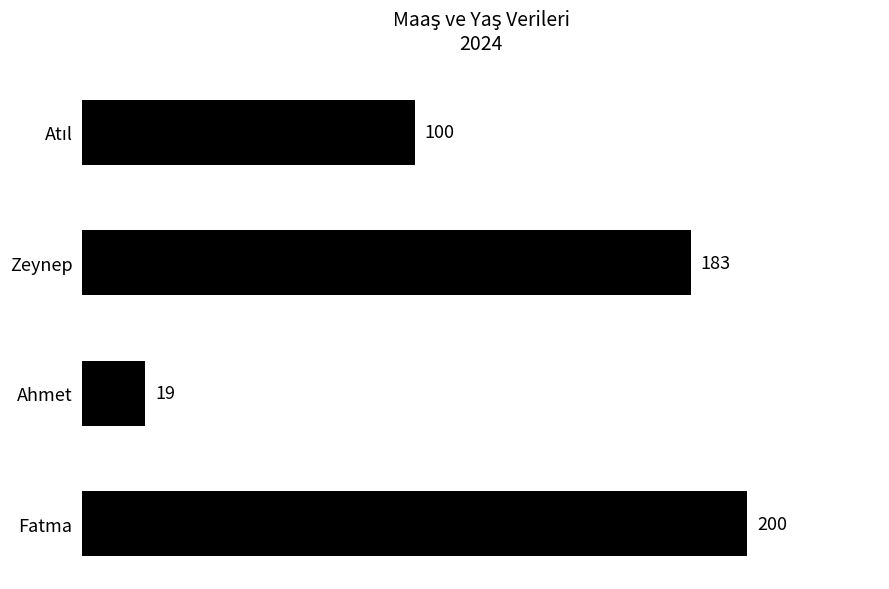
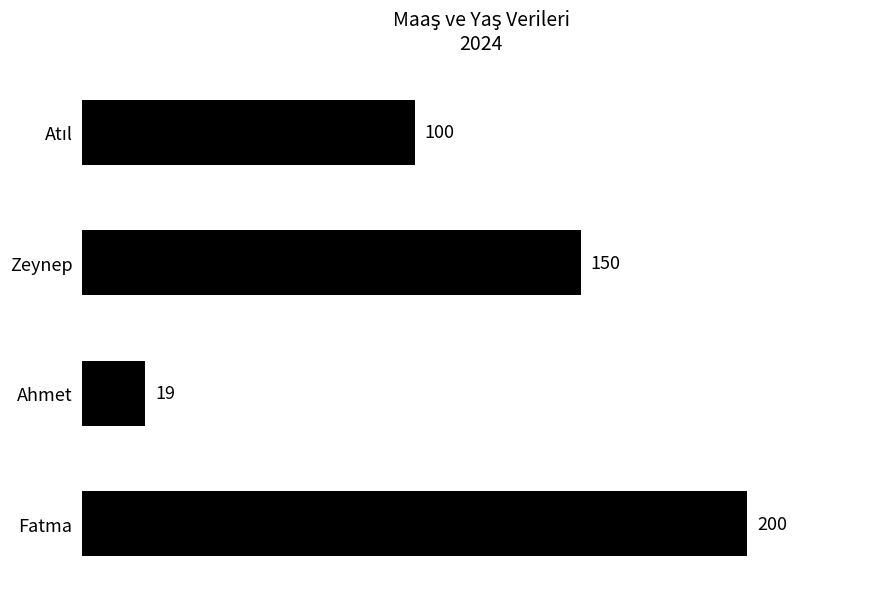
  {
    "Atıl": 100,
-   "Zeynep": 183,
+   "Zeynep": 150,
    "Ahmet": 19,
    "Fatma": 200
  }
